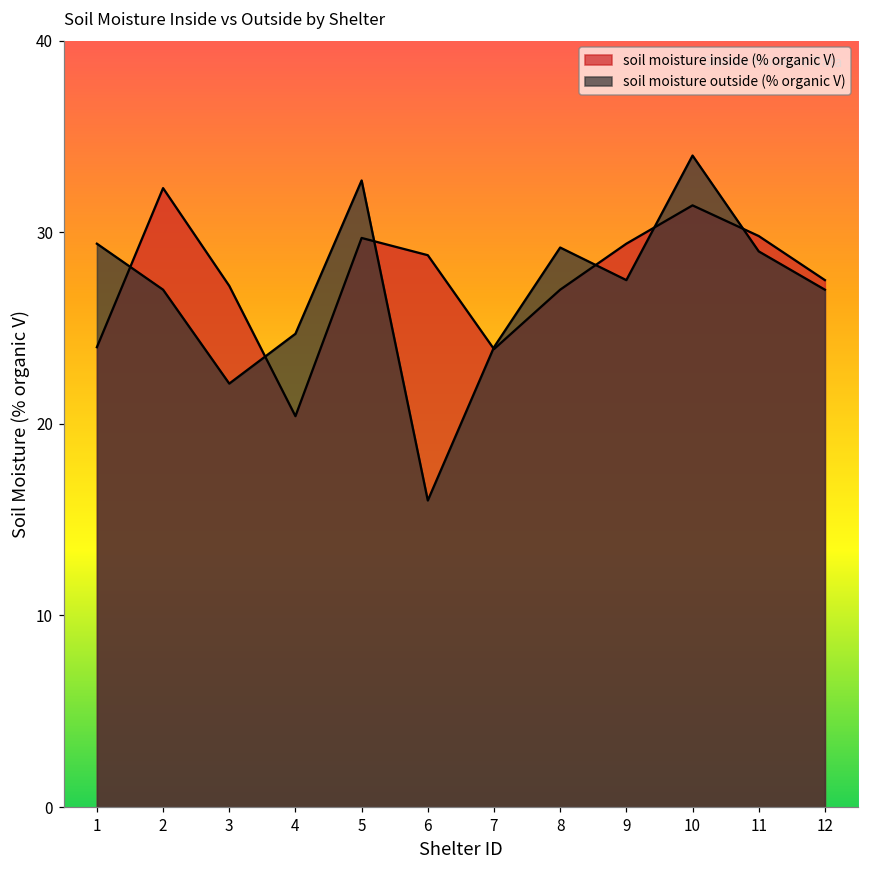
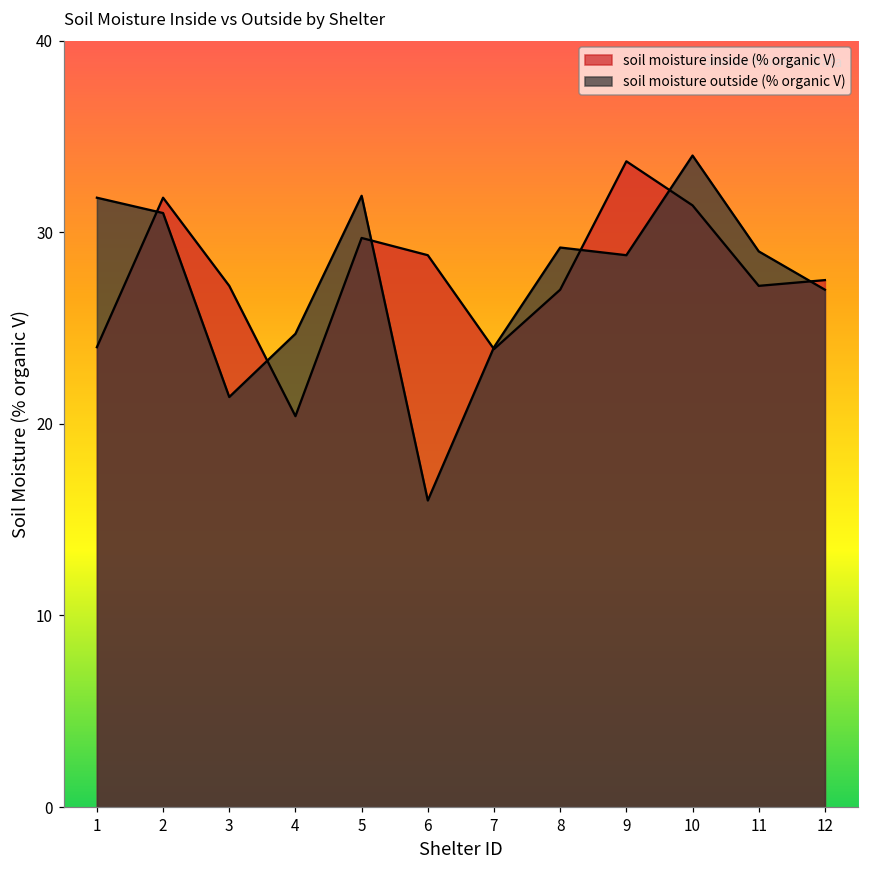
  {
    "soil moisture inside (% organic V)": {
      "1": 24.0,
-     "2": 32.3,
+     "2": 31.8,
      "3": 27.2,
      "4": 20.4,
      "5": 29.7,
      "6": 28.8,
      "8": 27.0,
-     "9": 29.4,
+     "9": 33.7,
      "10": 31.4,
-     "11": 29.8,
+     "11": 27.2,
      "12": 27.5
    },
    "soil moisture outside (% organic V)": {
-     "1": 29.4,
-     "2": 27,
-     "3": 22.1,
+     "1": 31.8,
+     "2": 31,
+     "3": 21.4,
      "4": 24.7,
-     "5": 32.7,
+     "5": 31.9,
      "6": 16.0,
      "8": 29.2,
-     "9": 27.5,
+     "9": 28.8,
      "10": 34.0,
      "11": 29.0,
      "12": 27.0
    }
  }
